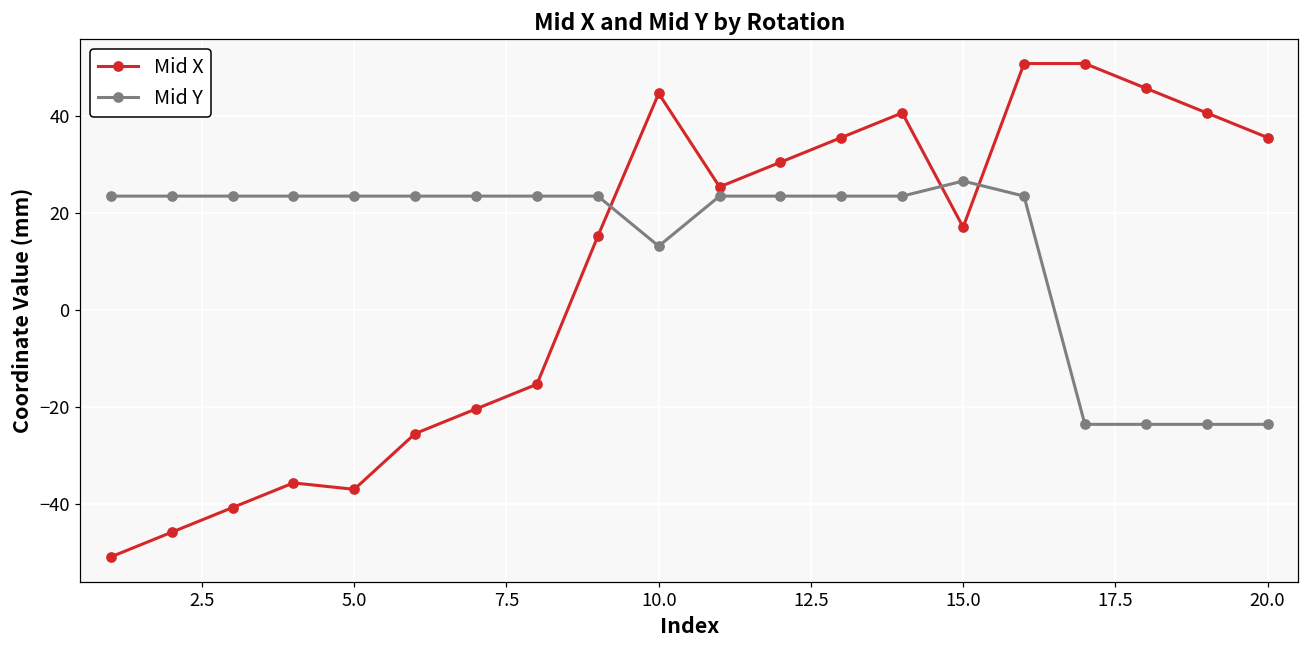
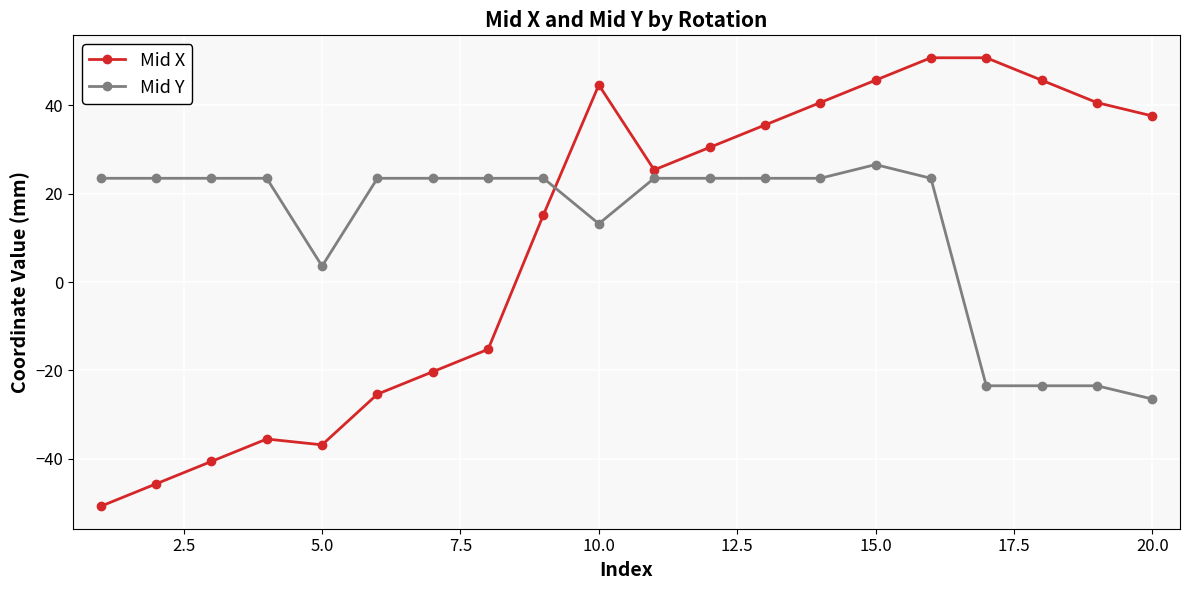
  {
    "Mid X": {
      "5.0": -37,
      "10.0": 45,
-     "15.0": 17,
-     "20.0": 36
+     "15.0": 46,
+     "20.0": 38
    },
    "Mid Y": {
-     "5.0": 24,
+     "5.0": 4,
      "10.0": 13,
      "15.0": 27,
-     "20.0": -24
+     "20.0": -27
    }
  }
